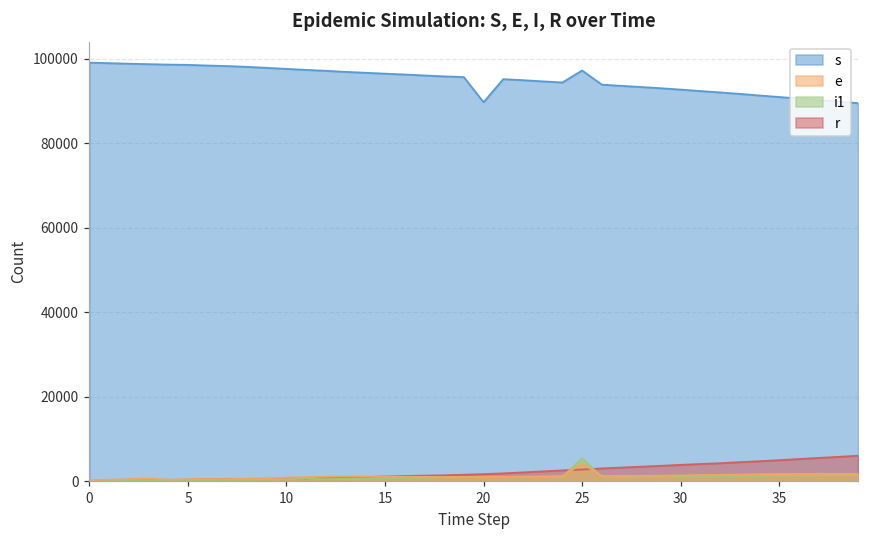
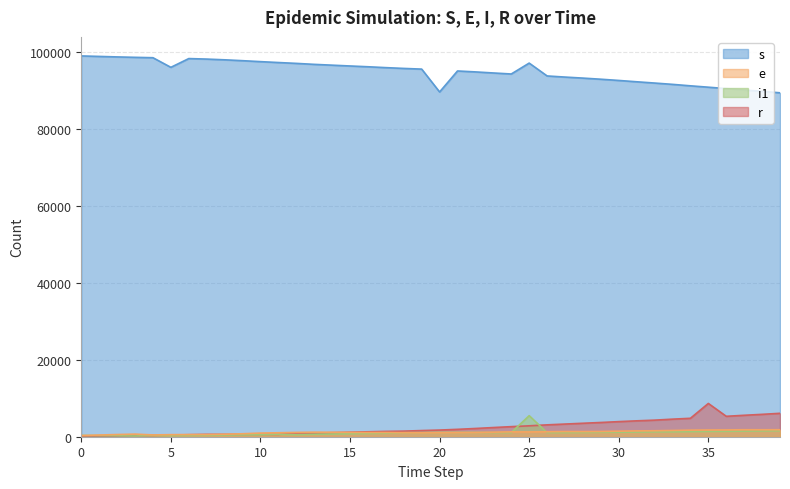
  {
    "s": {
      "0": 99000,
-     "5": 99000,
+     "5": 96000,
      "10": 98000,
      "15": 96000,
      "20": 90000,
      "25": 97000,
      "30": 93000,
      "35": 91000
    },
    "r": {
      "25": 3000,
      "30": 4000,
-     "35": 5000
+     "35": 9000
    },
    "i1": {
      "25": 5000
    },
    "e": {
-     "25": 4000
+     "25": 1000
    }
  }
